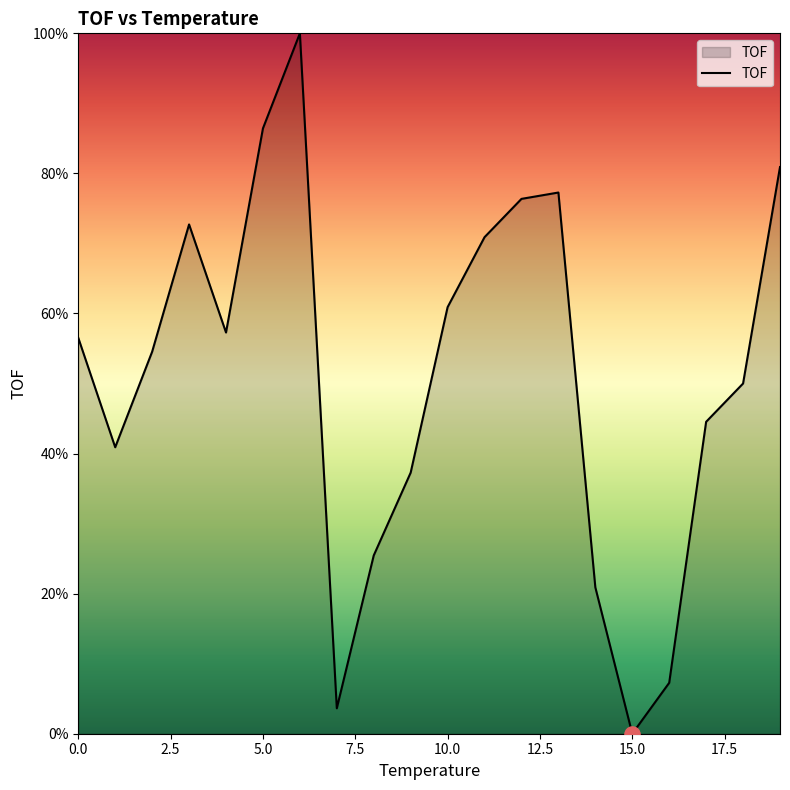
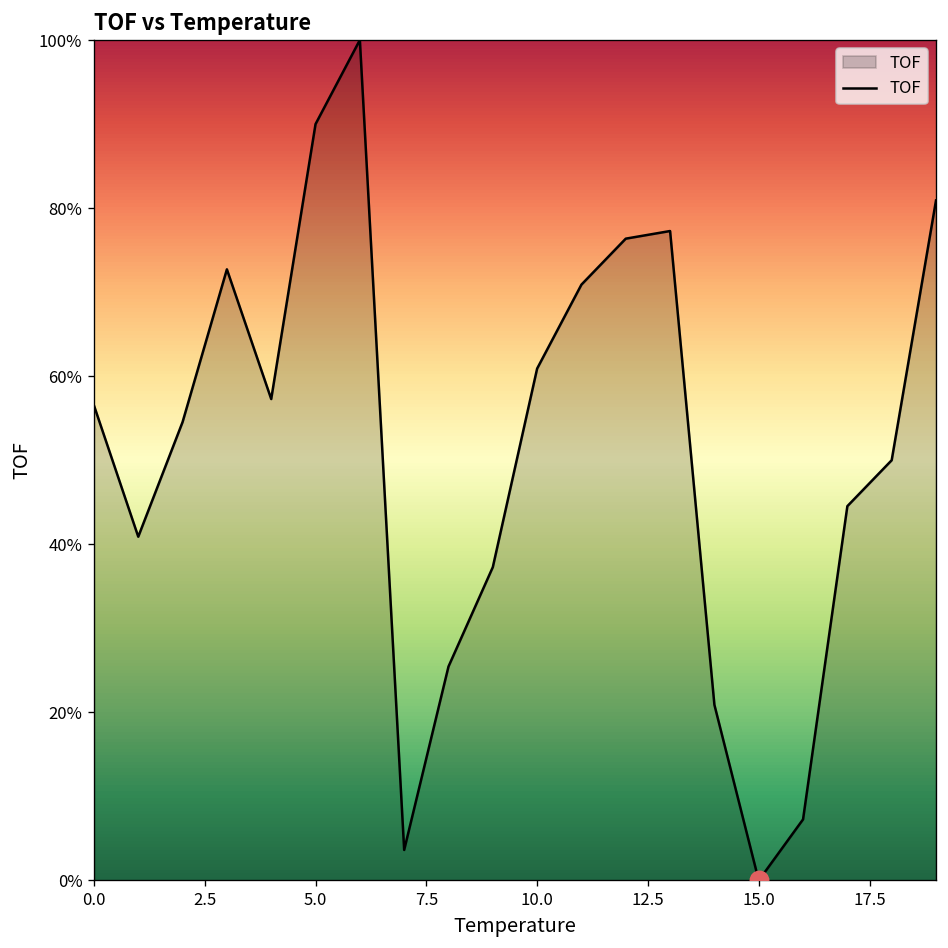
  {
    "TOF": {
      "0.0": "57%",
-     "5.0": "86%",
+     "5.0": "90%",
      "10.0": "61%"
    }
  }
